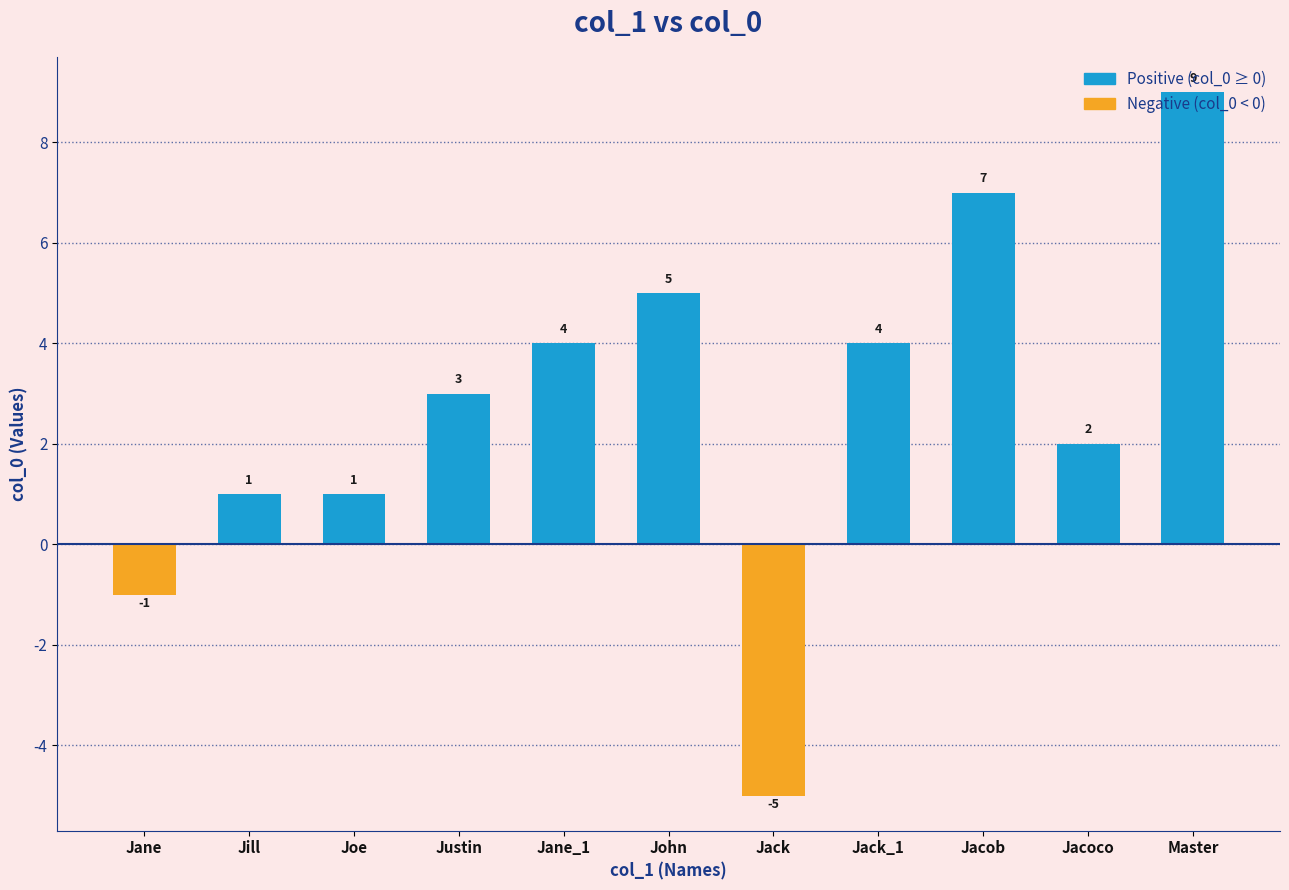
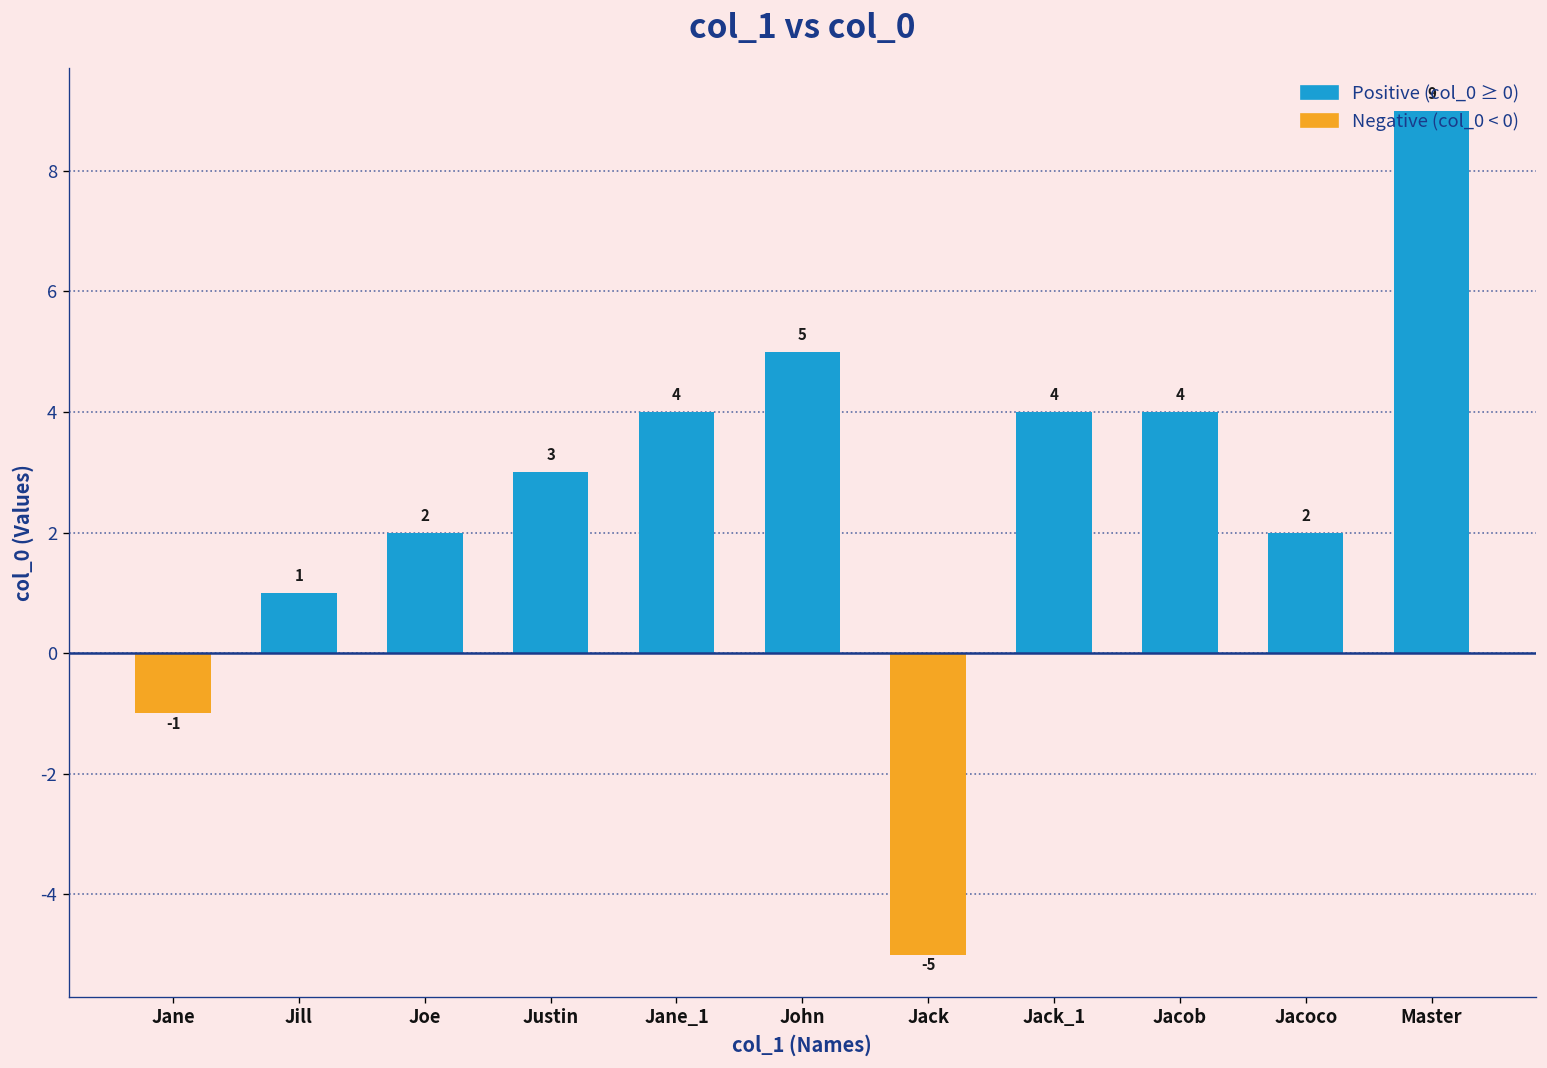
  {
    "Jane": -1,
    "Jill": 1,
-   "Joe": 1,
+   "Joe": 2,
    "Justin": 3,
    "Jane_1": 4,
    "John": 5,
    "Jack": -5,
    "Jack_1": 4,
-   "Jacob": 7,
+   "Jacob": 4,
    "Jacoco": 2,
    "Master": 9
  }
